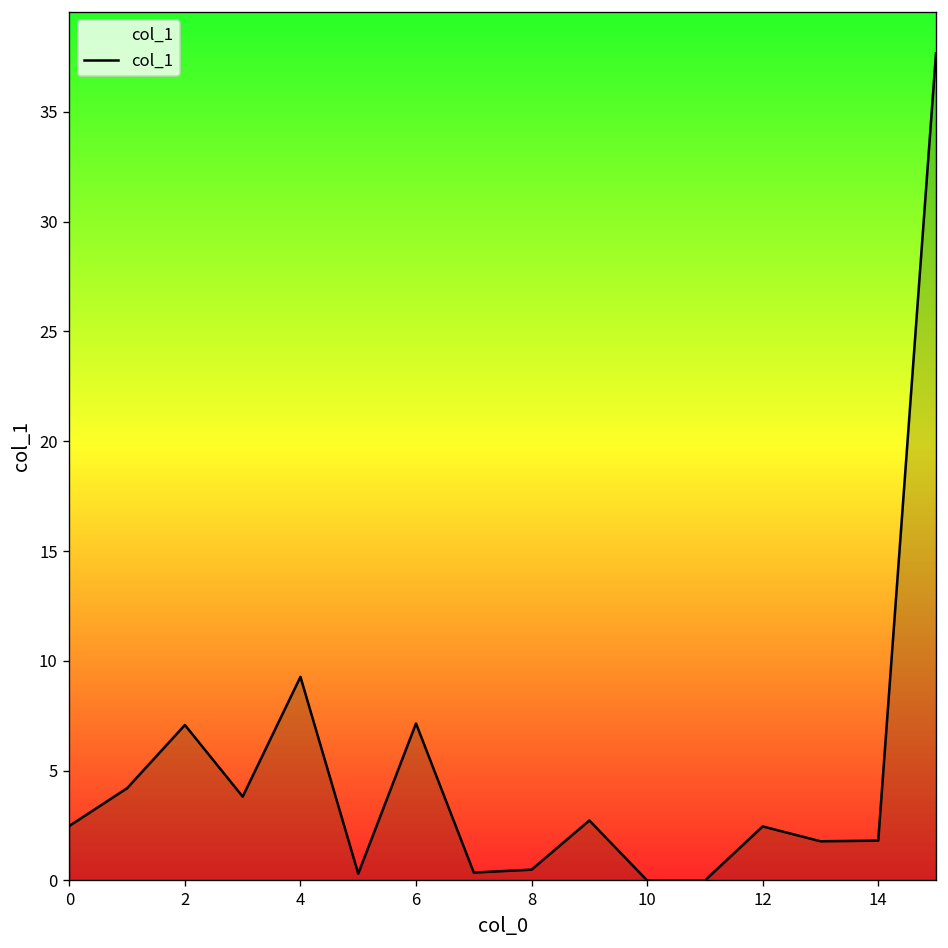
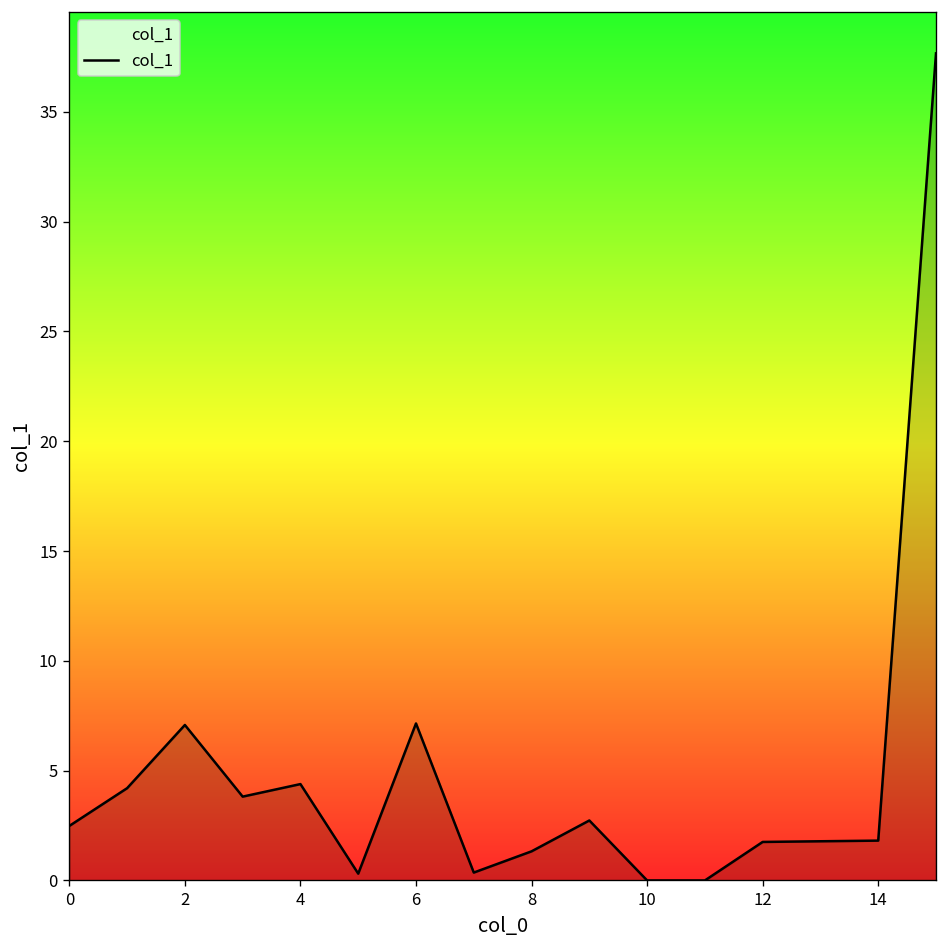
  {
    "0": 2.5,
    "2": 7.1,
-   "4": 9.3,
+   "4": 4.4,
    "6": 7.1,
-   "8": 0.5,
+   "8": 1.3,
    "10": 0.0,
-   "12": 2.5,
+   "12": 1.8,
    "14": 1.8
  }
